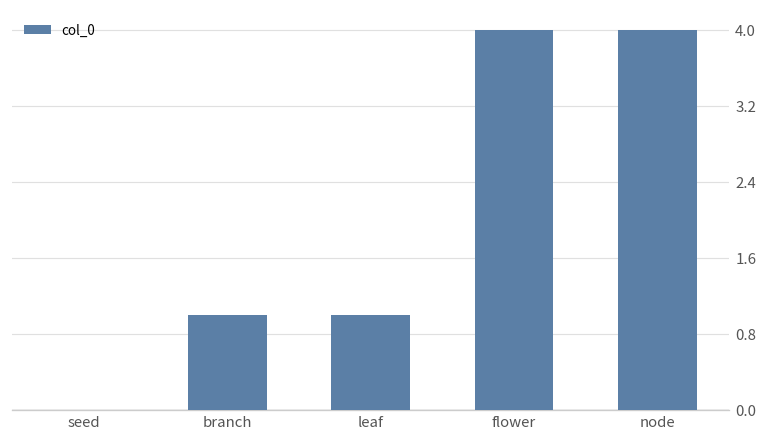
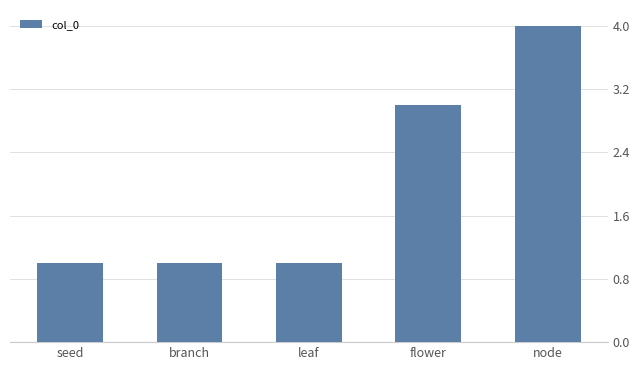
  {
-   "seed": 0,
+   "seed": 1,
    "branch": 1,
    "leaf": 1,
-   "flower": 4,
+   "flower": 3,
    "node": 4
  }
